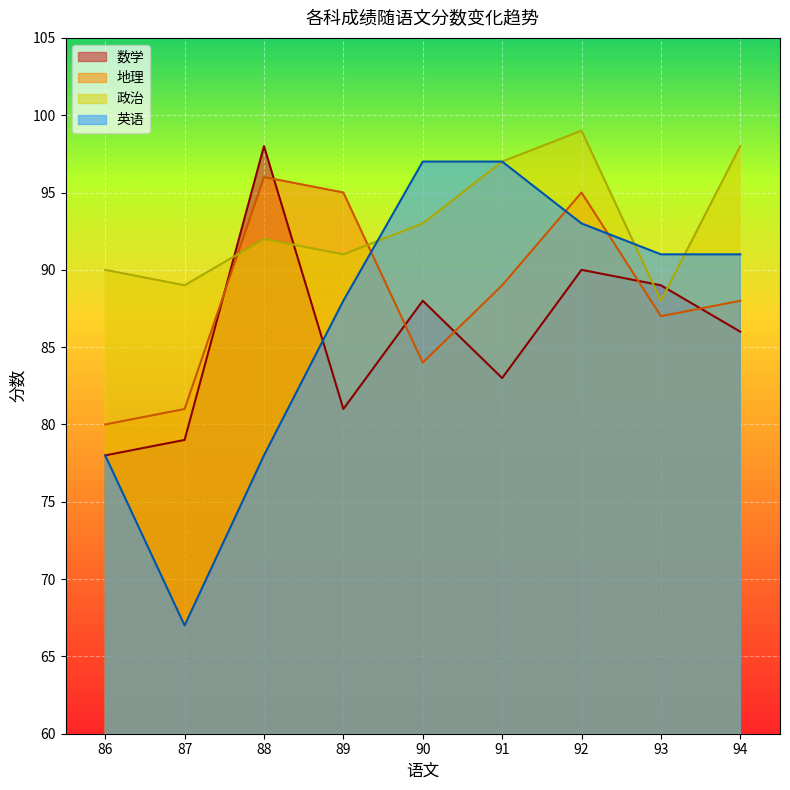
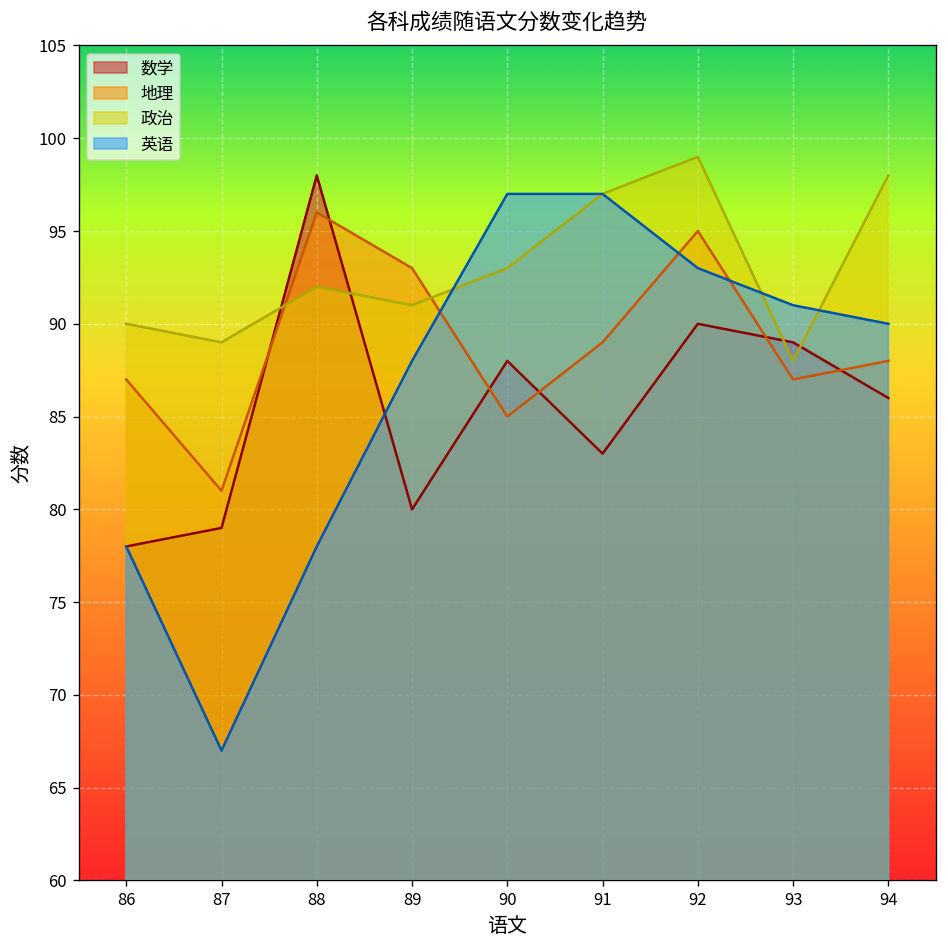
  {
    "数学": {
      "87": 79,
      "88": 98,
-     "89": 81,
+     "89": 80,
      "90": 88,
      "91": 83,
      "92": 90,
      "93": 89,
      "94": 86
    },
    "地理": {
-     "86": 80,
+     "86": 87,
      "87": 81,
      "88": 96,
-     "89": 95,
-     "90": 84,
+     "89": 93,
+     "90": 85,
      "91": 89,
      "92": 95,
      "93": 87,
      "94": 88
    },
    "政治": {
      "86": 90,
      "87": 89,
      "88": 92,
      "89": 91,
      "90": 93,
      "92": 99,
      "93": 88,
      "94": 98
    },
    "英语": {
      "87": 67,
      "88": 78,
      "89": 88,
      "90": 97,
      "92": 93,
      "93": 91,
-     "94": 91
+     "94": 90
    }
  }
